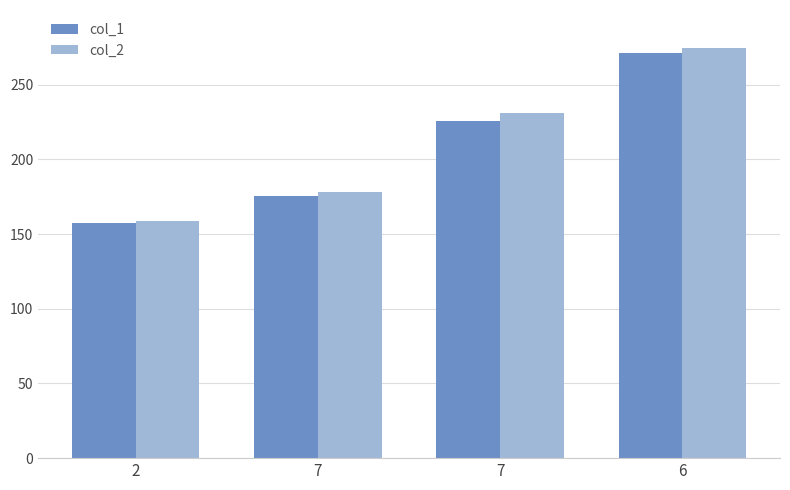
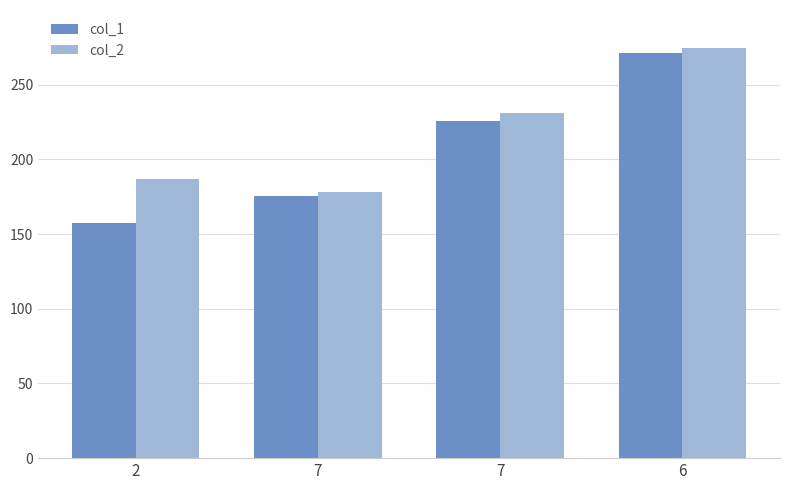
  {
    "col_1": {
      "2": 157,
      "6": 271
    },
    "col_2": {
-     "2": 159,
+     "2": 187,
      "6": 275
    }
  }
